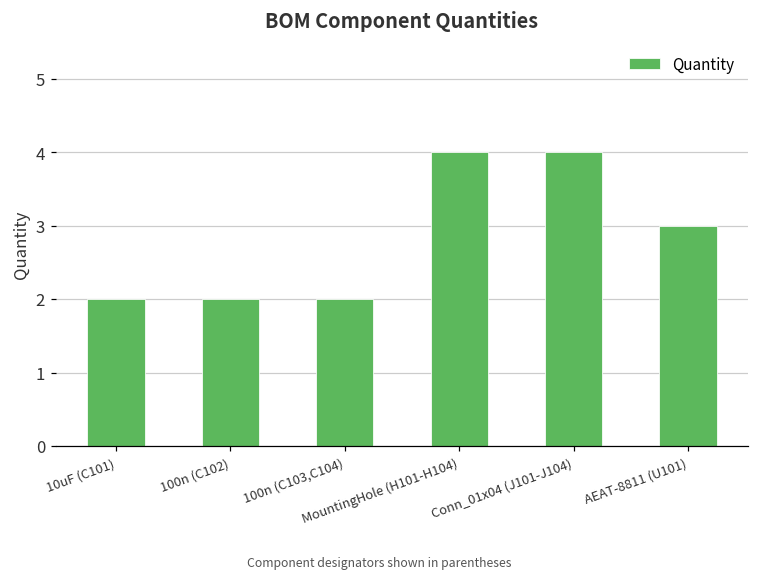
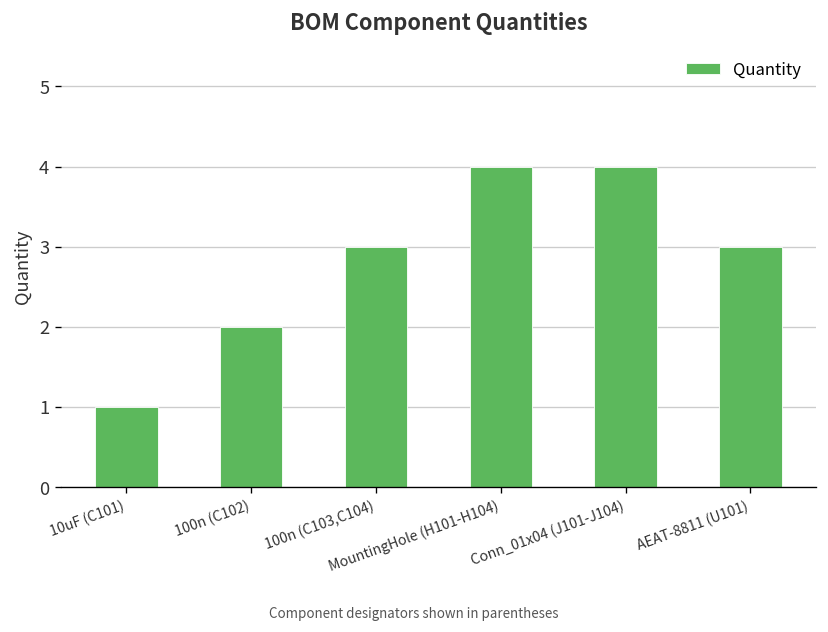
  {
-   "10uF (C101)": 2,
+   "10uF (C101)": 1,
    "100n (C102)": 2,
-   "100n (C103,C104)": 2,
+   "100n (C103,C104)": 3,
    "MountingHole (H101-H104)": 4,
    "Conn_01x04 (J101-J104)": 4,
    "AEAT-8811 (U101)": 3
  }
